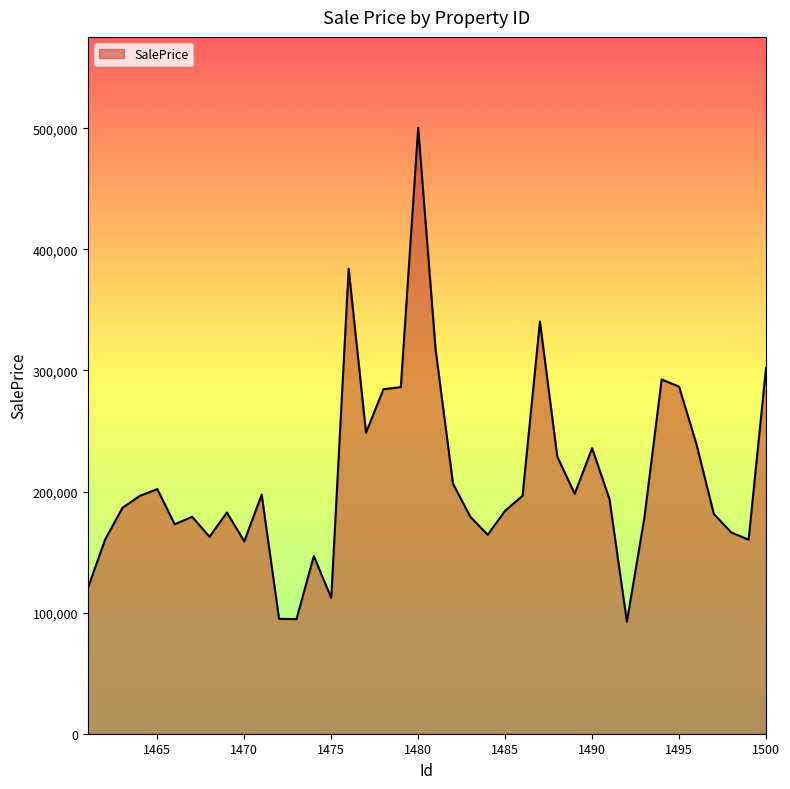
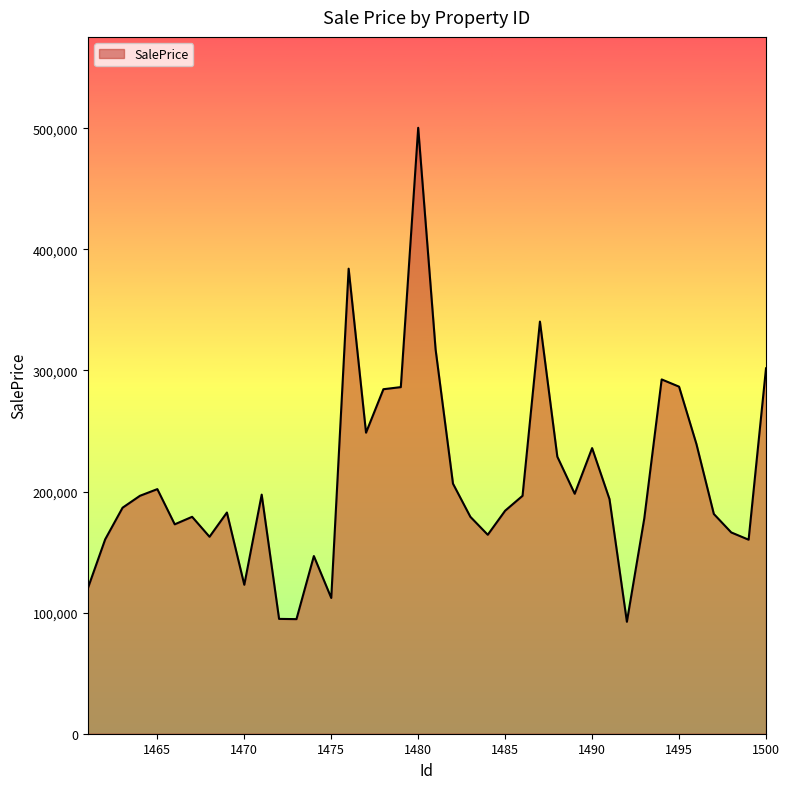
  {
    "1465": "202,000",
-   "1470": "159,000",
+   "1470": "123,000",
    "1475": "112,000",
    "1480": "500,000",
    "1485": "184,000",
    "1490": "236,000",
    "1495": "287,000",
    "1500": "302,000"
  }
